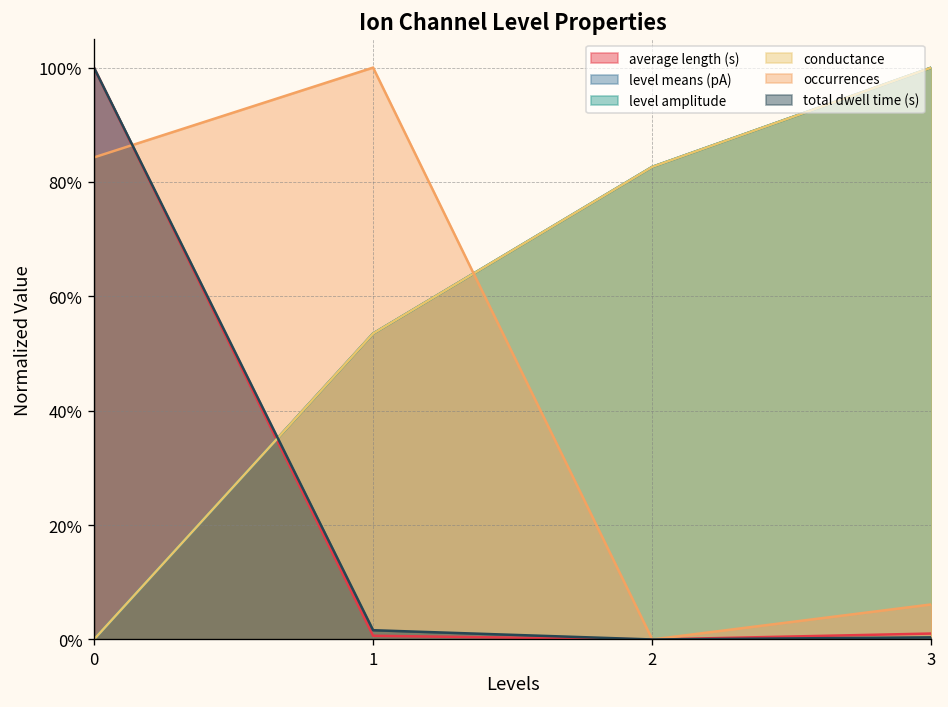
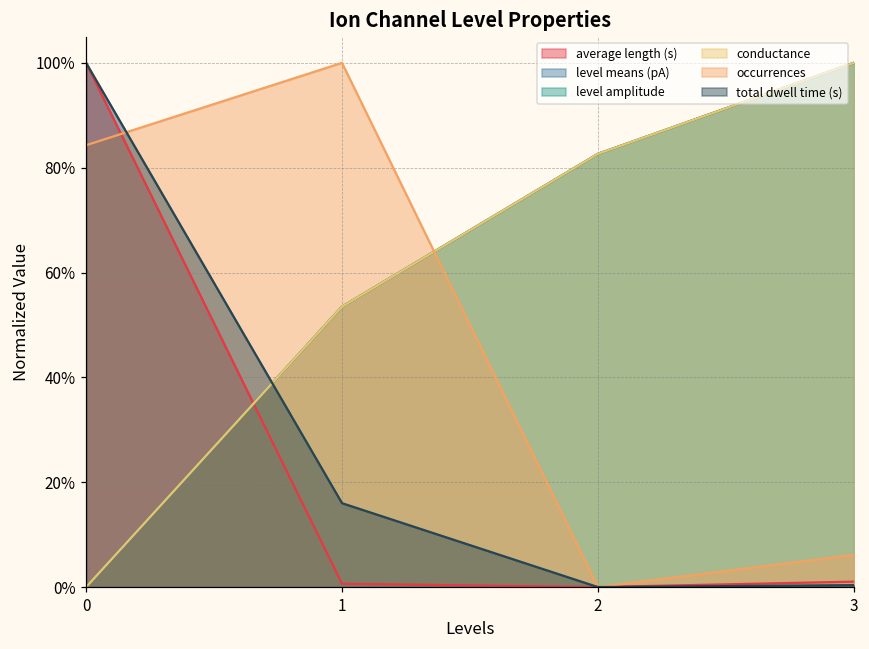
  {
    "average length (s)": {
      "1": "1%",
      "3": "1%"
    },
    "total dwell time (s)": {
-     "1": "2%",
+     "1": "16%",
      "3": "0%"
    }
  }
